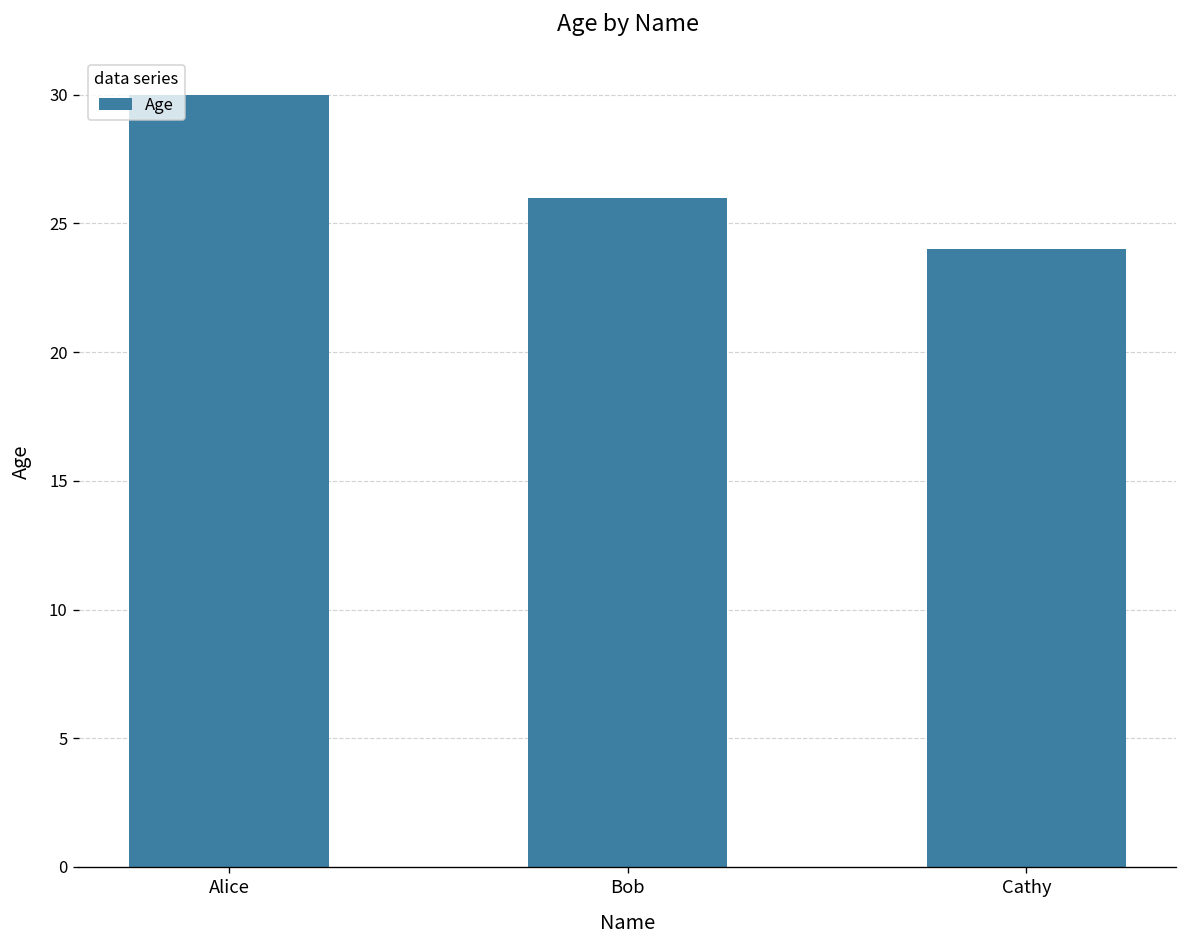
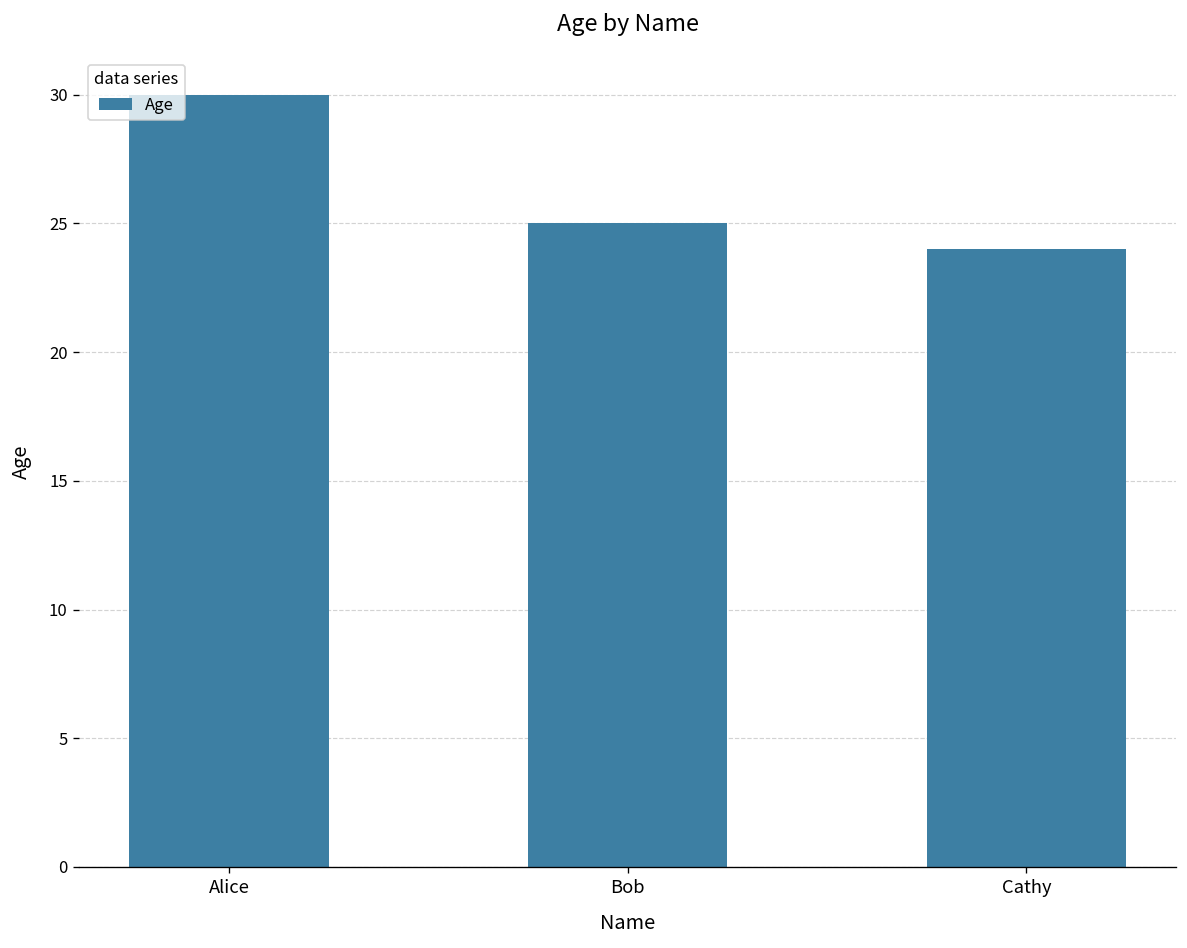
  {
    "Alice": 30,
-   "Bob": 26,
+   "Bob": 25,
    "Cathy": 24
  }
